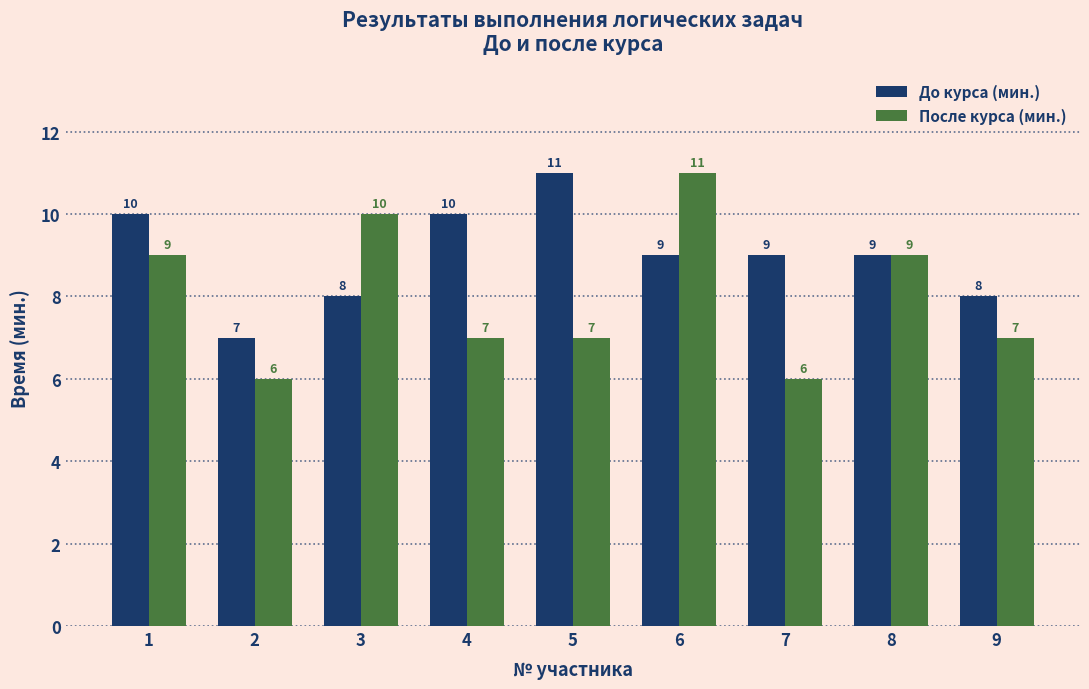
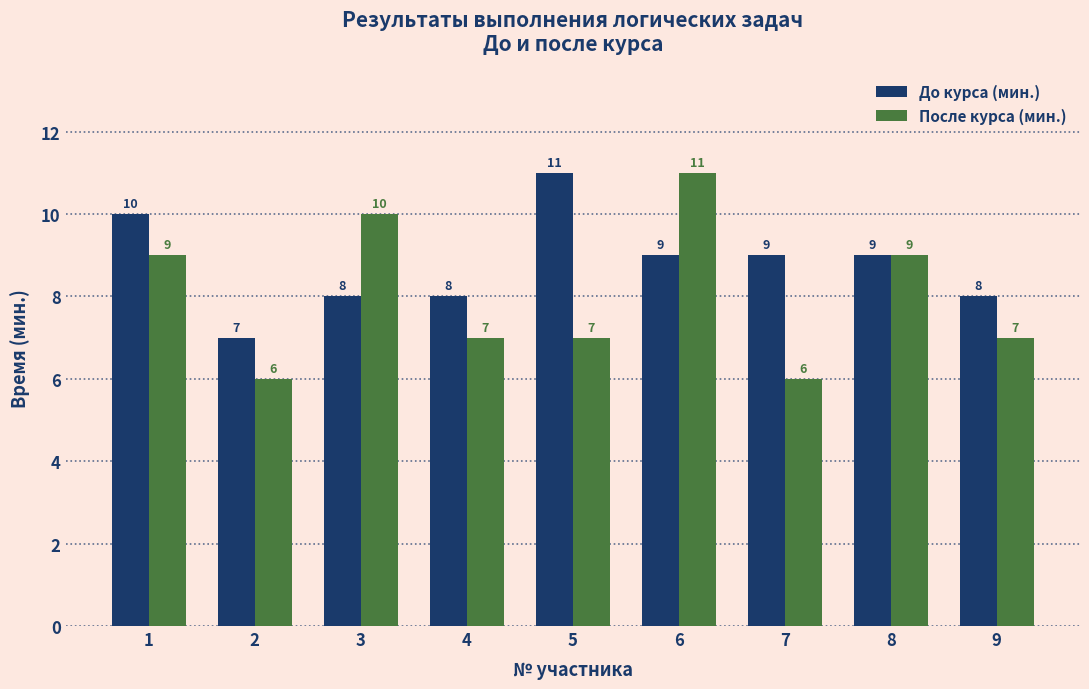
  {
    "До курса (мин.)": {
      "1": 10,
      "2": 7,
      "3": 8,
-     "4": 10,
+     "4": 8,
      "5": 11,
      "6": 9,
      "7": 9,
      "8": 9,
      "9": 8
    },
    "После курса (мин.)": {
      "1": 9,
      "2": 6,
      "3": 10,
      "4": 7,
      "5": 7,
      "6": 11,
      "7": 6,
      "8": 9,
      "9": 7
    }
  }
